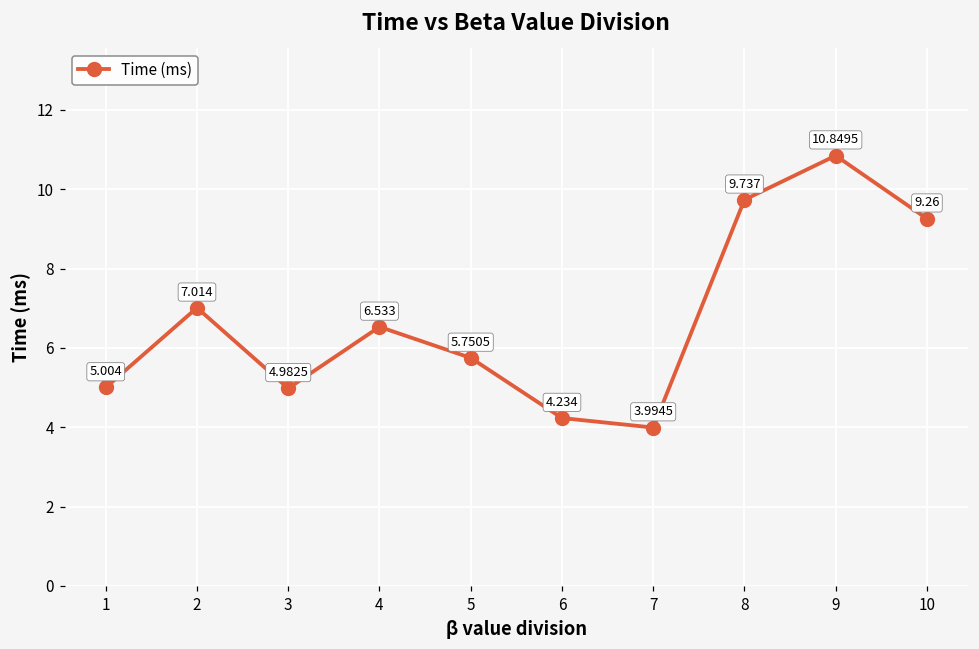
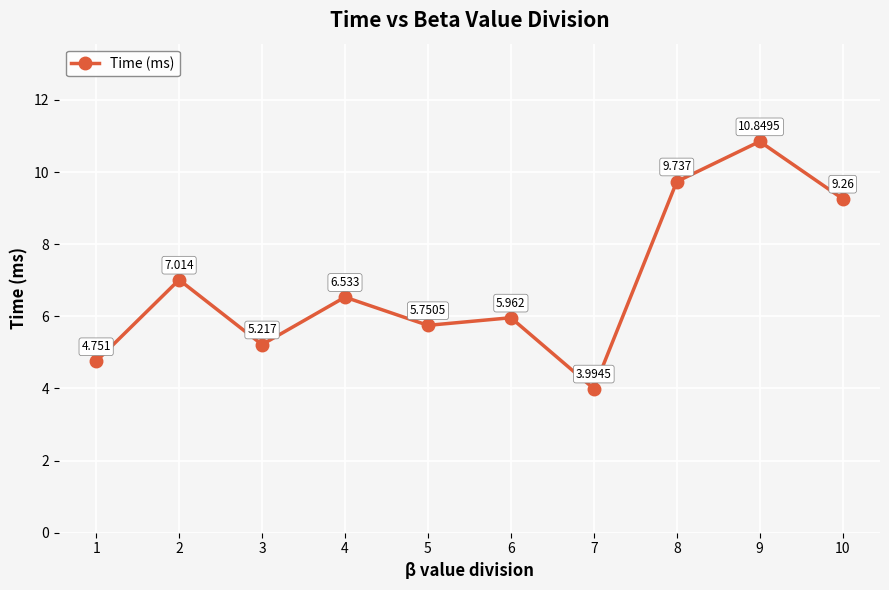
  {
-   "1": 5.004,
-   "3": 4.9825,
-   "6": 4.234
+   "1": 4.751,
+   "3": 5.217,
+   "6": 5.962
  }
